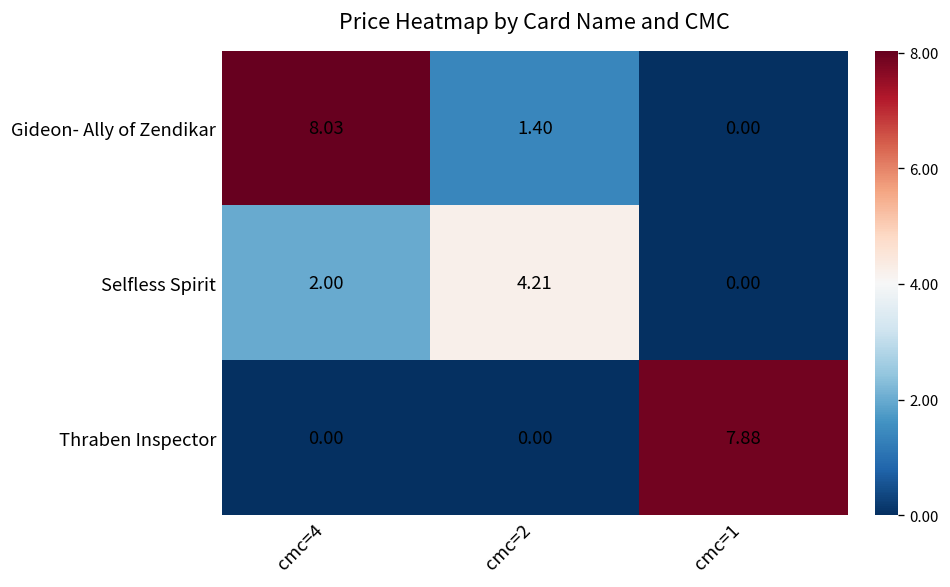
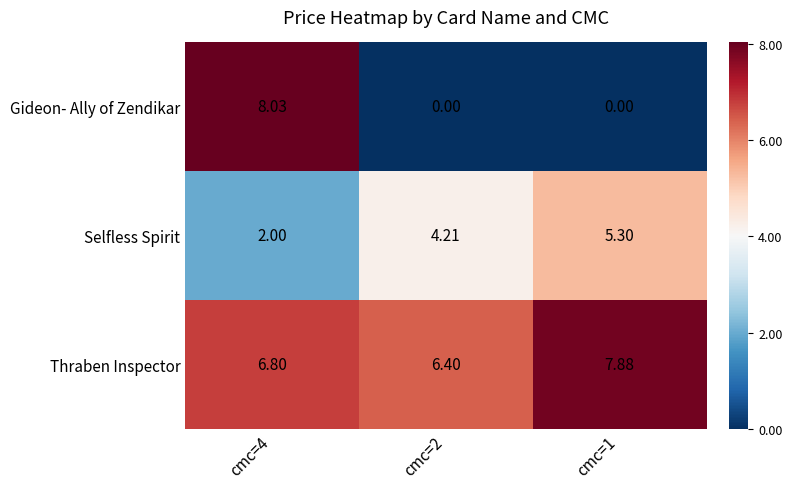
  {
    "Gideon- Ally of Zendikar": {
      "cmc=4": 8.03,
-     "cmc=2": 1.40,
+     "cmc=2": 0.00,
      "cmc=1": 0.00
    },
    "Selfless Spirit": {
      "cmc=4": 2.00,
      "cmc=2": 4.21,
-     "cmc=1": 0.00
+     "cmc=1": 5.30
    },
    "Thraben Inspector": {
-     "cmc=4": 0.00,
-     "cmc=2": 0.00,
+     "cmc=4": 6.80,
+     "cmc=2": 6.40,
      "cmc=1": 7.88
    }
  }
